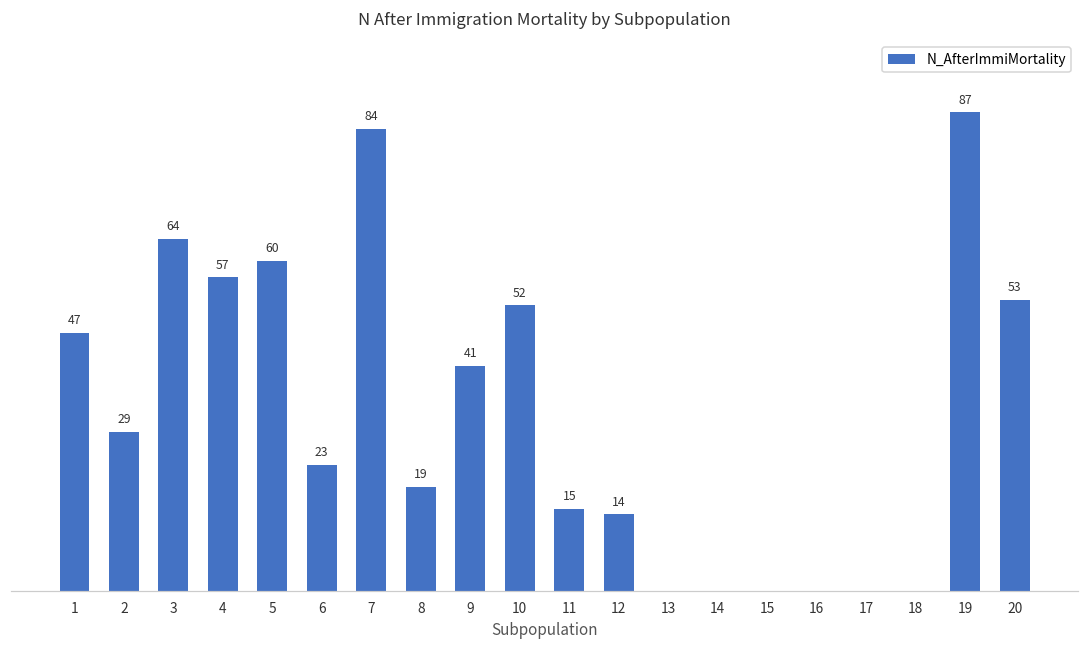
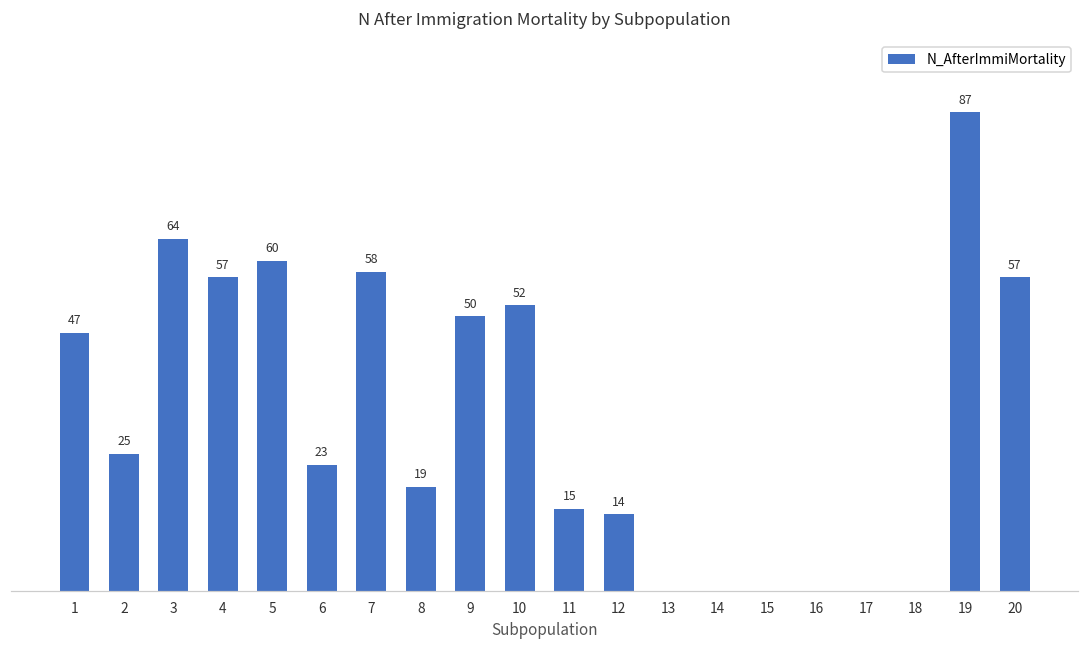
  {
    "1": 47,
-   "2": 29,
+   "2": 25,
    "3": 64,
    "4": 57,
    "5": 60,
    "6": 23,
-   "7": 84,
+   "7": 58,
    "8": 19,
-   "9": 41,
+   "9": 50,
    "10": 52,
    "11": 15,
    "12": 14,
    "19": 87,
-   "20": 53
+   "20": 57
  }
